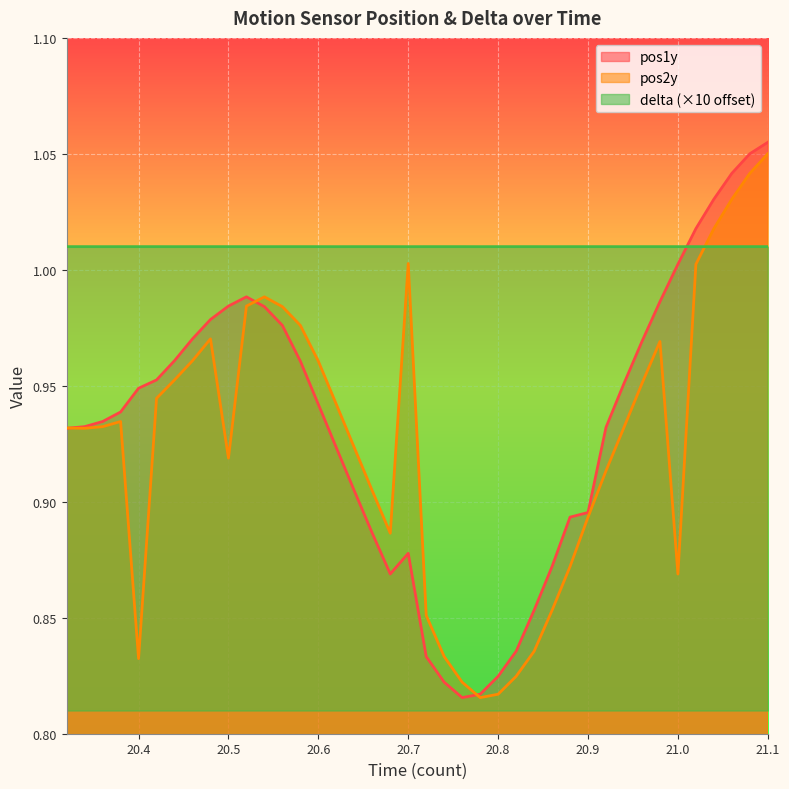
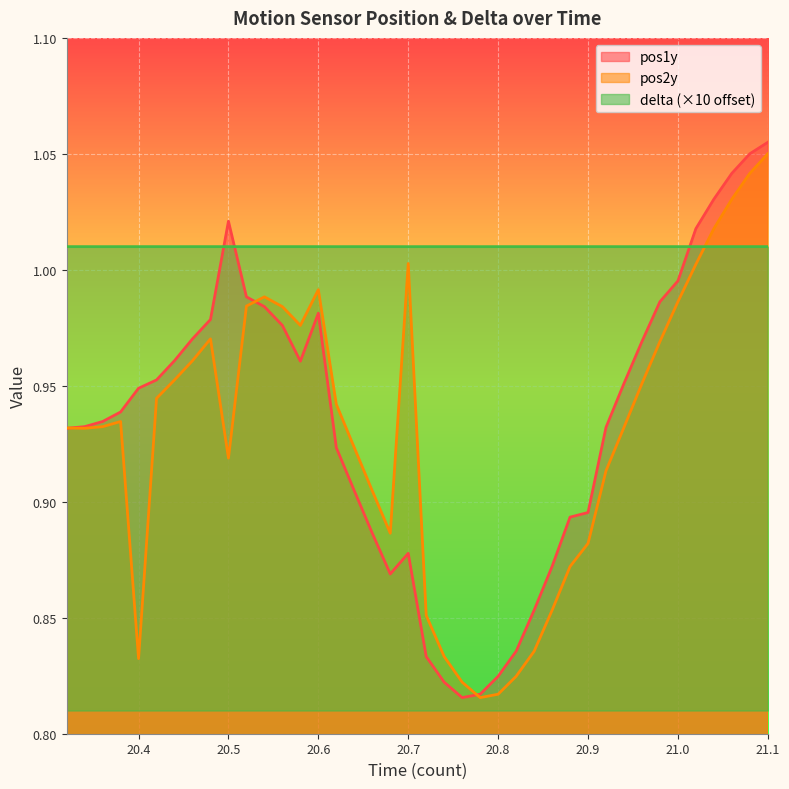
  {
    "pos1y": {
      "20.4": 0.949,
-     "20.5": 0.984,
-     "20.6": 0.942,
+     "20.5": 1.021,
+     "20.6": 0.981,
      "20.7": 0.878,
      "20.8": 0.825,
      "20.9": 0.895,
-     "21.0": 1.002,
+     "21.0": 0.995,
      "21.1": 1.055
    },
    "pos2y": {
      "20.4": 0.832,
      "20.5": 0.919,
-     "20.6": 0.961,
+     "20.6": 0.991,
      "20.7": 1.003,
      "20.8": 0.817,
-     "20.9": 0.893,
-     "21.0": 0.869,
+     "20.9": 0.882,
+     "21.0": 0.986,
      "21.1": 1.050
    },
    "delta (×10 offset)": {
      "20.4": 1.010,
      "20.5": 1.010,
      "20.6": 1.010,
      "20.7": 1.010,
      "20.8": 1.010,
      "20.9": 1.010,
      "21.0": 1.010,
      "21.1": 1.010
    }
  }
